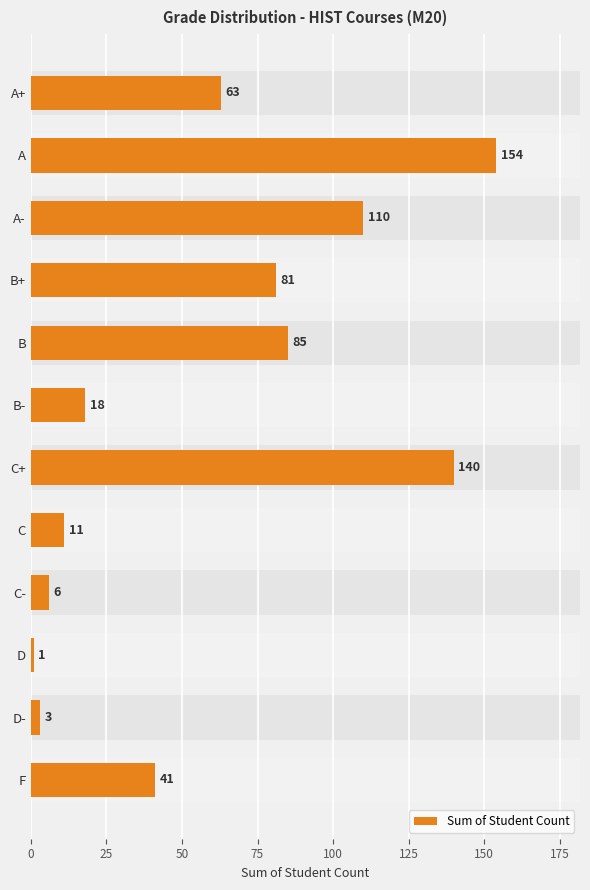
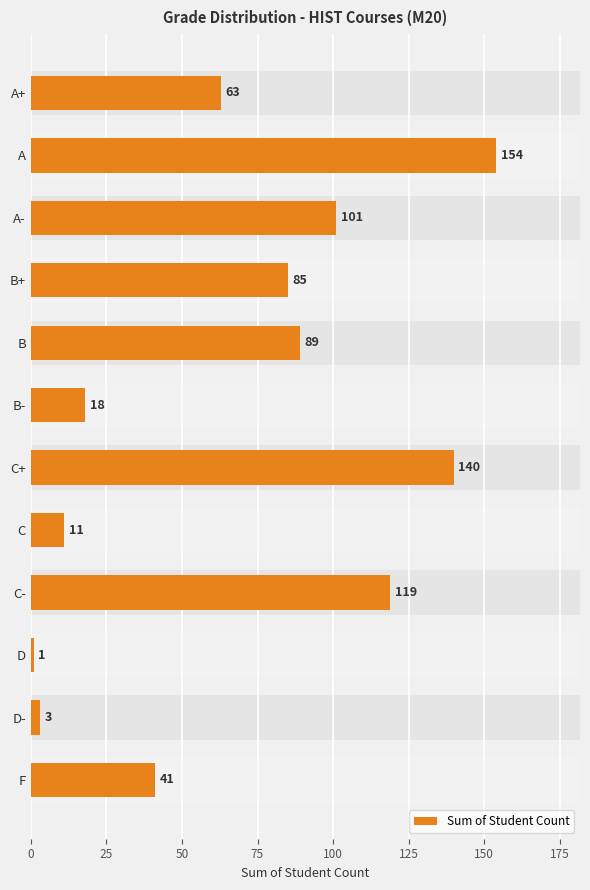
  {
    "A+": 63,
    "A": 154,
-   "A-": 110,
-   "B+": 81,
-   "B": 85,
+   "A-": 101,
+   "B+": 85,
+   "B": 89,
    "B-": 18,
    "C+": 140,
    "C": 11,
-   "C-": 6,
+   "C-": 119,
    "D": 1,
    "D-": 3,
    "F": 41
  }
